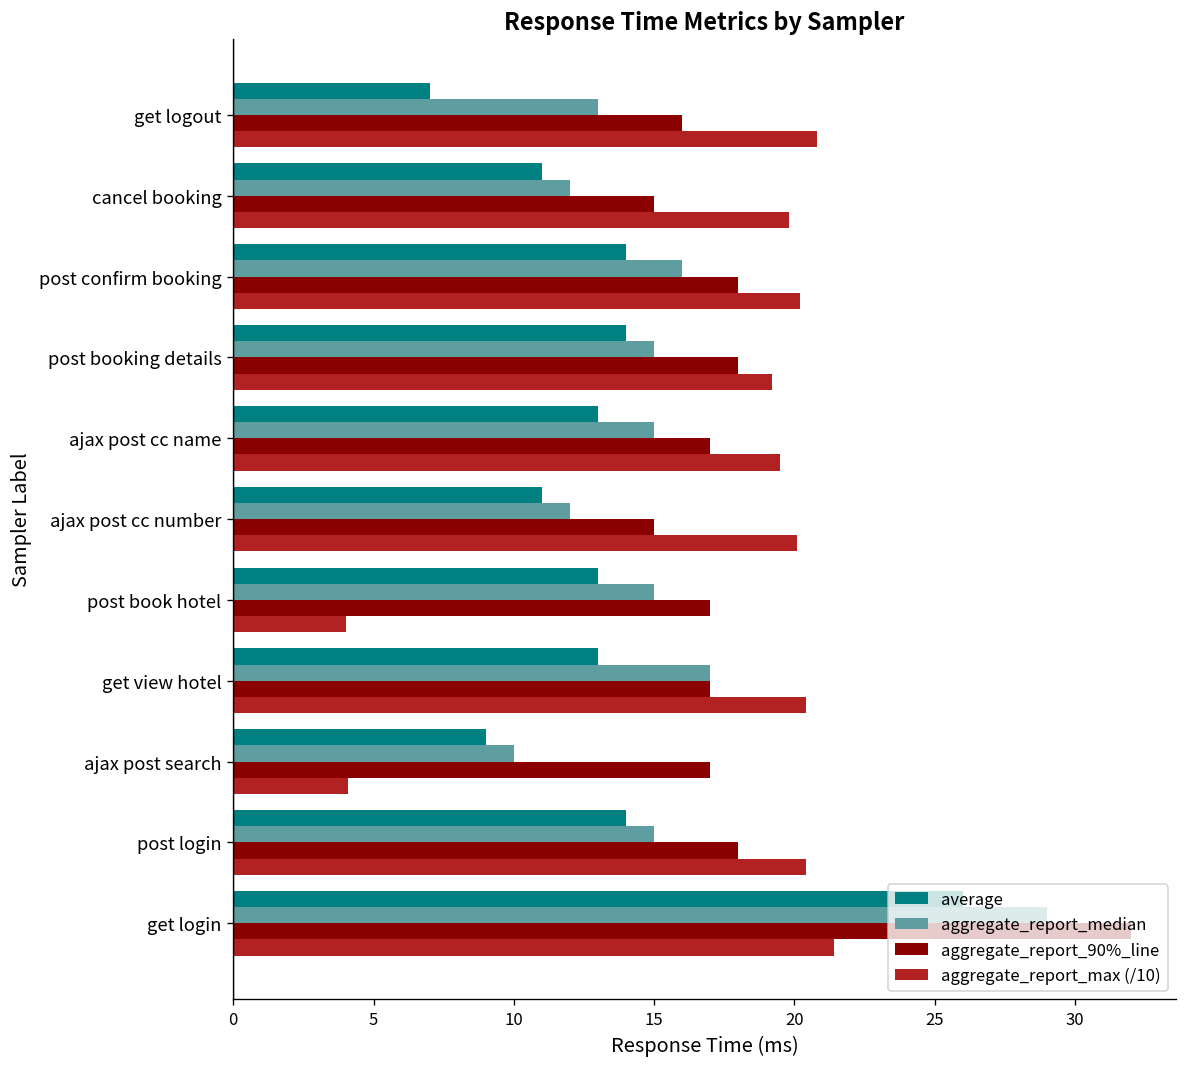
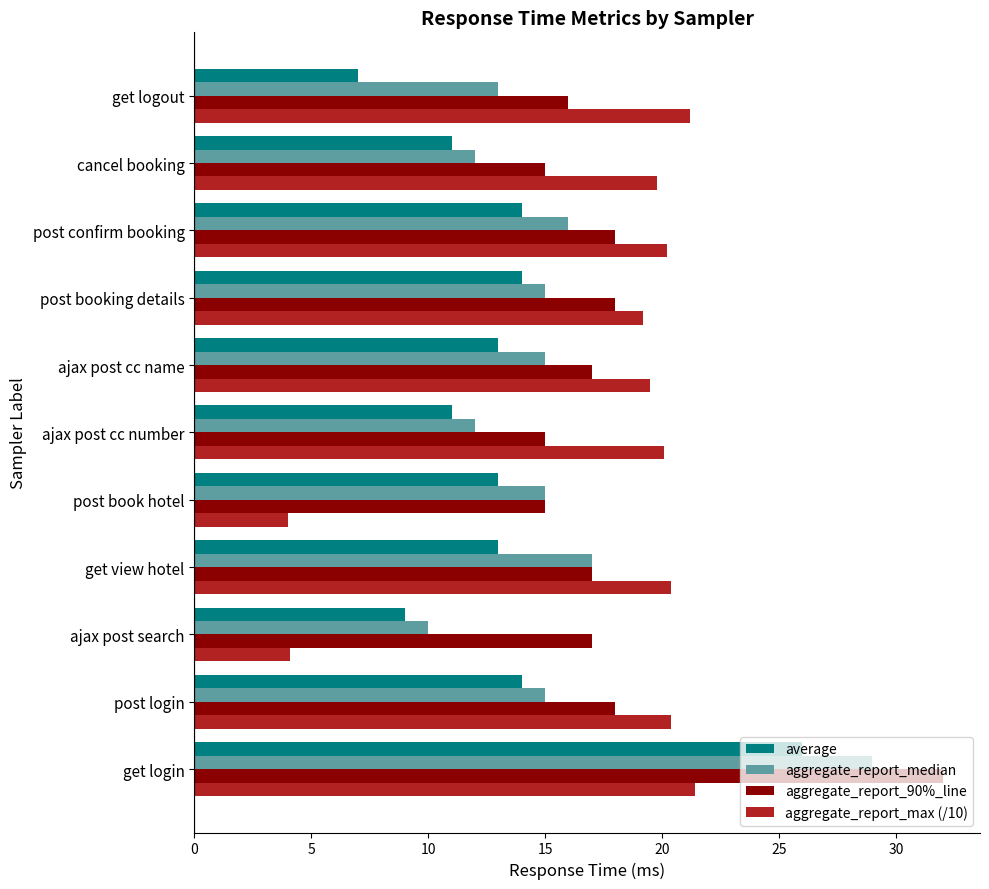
  {
    "average": {
      "get logout": 7.0,
      "cancel booking": 11.0,
      "post confirm booking": 14.0,
      "post booking details": 14.0,
      "ajax post cc name": 13.0,
      "ajax post cc number": 11.0,
      "post book hotel": 13.0,
      "get view hotel": 13.0,
      "ajax post search": 9.0,
      "post login": 14.0
    },
    "aggregate_report_median": {
      "get logout": 13.0,
      "cancel booking": 12.0,
      "post confirm booking": 16.0,
      "post booking details": 15.0,
      "ajax post cc name": 15.0,
      "ajax post cc number": 12.0,
      "post book hotel": 15.0,
      "get view hotel": 17.0,
      "ajax post search": 10.0,
      "post login": 15.0
    },
    "aggregate_report_90%_line": {
      "get logout": 16,
      "cancel booking": 15,
      "post confirm booking": 18,
      "post booking details": 18,
      "ajax post cc name": 17,
      "ajax post cc number": 15,
-     "post book hotel": 17,
+     "post book hotel": 15,
      "get view hotel": 17,
      "ajax post search": 17,
      "post login": 18
    },
    "aggregate_report_max (/10)": {
-     "get logout": 20.8,
+     "get logout": 21.2,
      "cancel booking": 19.8,
      "post confirm booking": 20.2,
      "post booking details": 19.2,
      "ajax post cc name": 19.5,
      "ajax post cc number": 20.1,
      "post book hotel": 4.0,
      "get view hotel": 20.4,
      "ajax post search": 4.1,
      "post login": 20.4,
      "get login": 21.4
    }
  }
